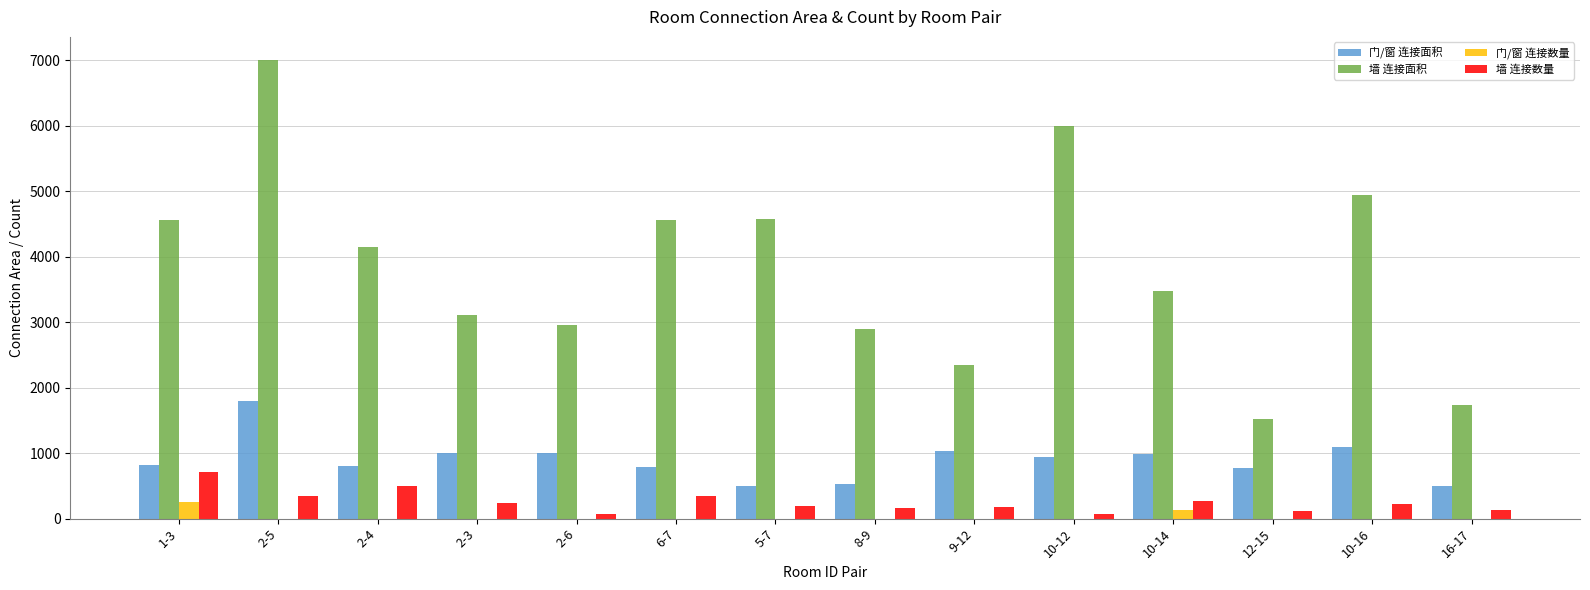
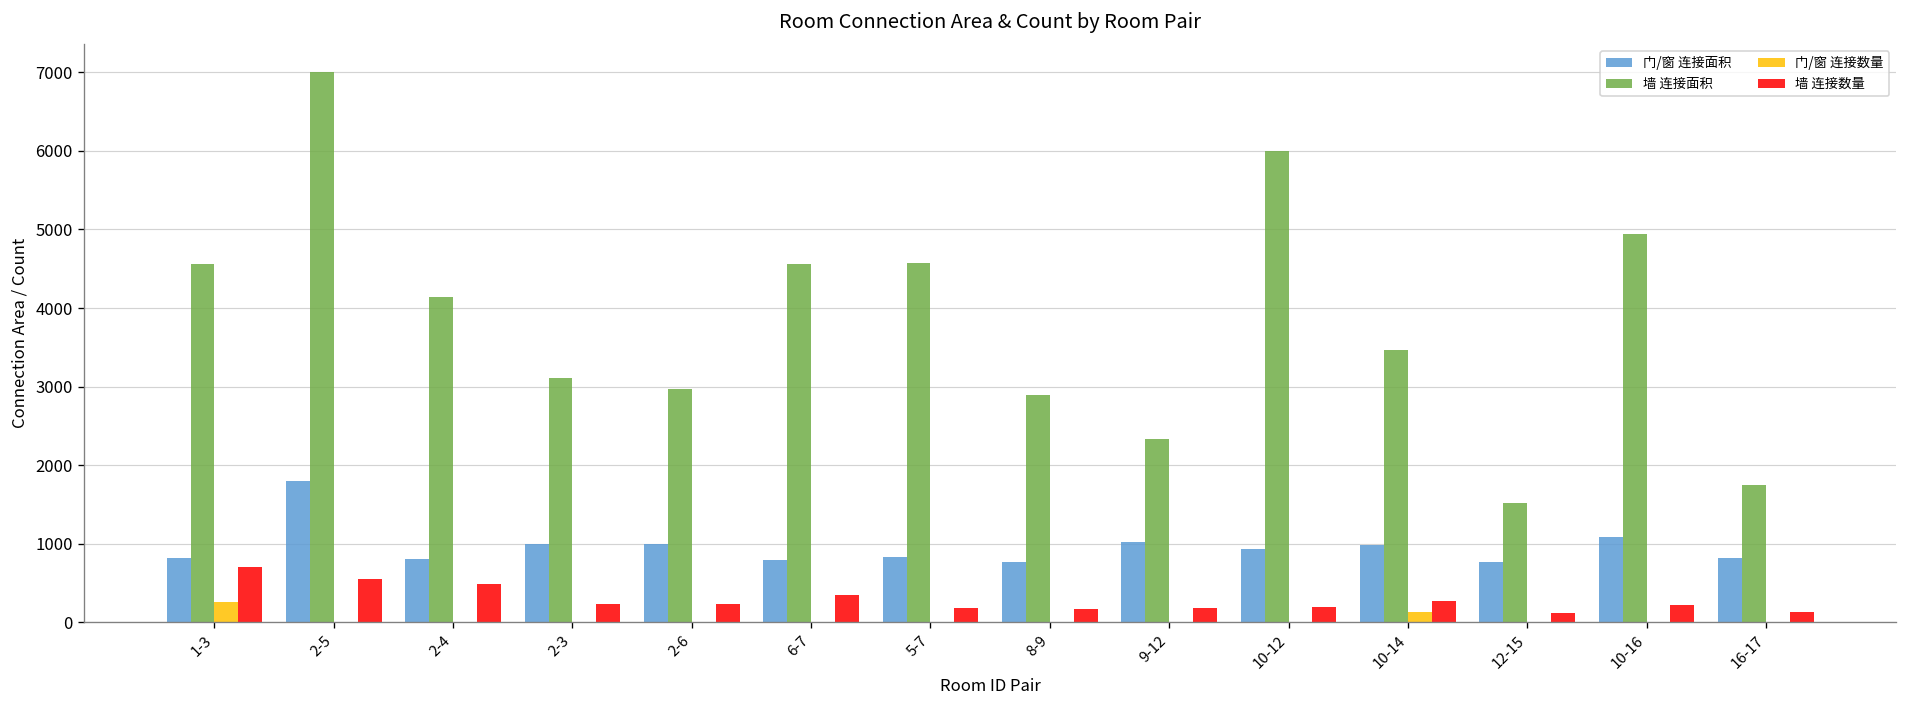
  {
    "门/窗 连接面积": {
      "1-3": 800,
      "2-5": 1800,
      "2-4": 800,
      "2-3": 1000,
      "2-6": 1000,
      "6-7": 800,
-     "5-7": 500,
-     "8-9": 500,
+     "5-7": 800,
+     "8-9": 800,
      "9-12": 1000,
      "10-12": 900,
      "10-14": 1000,
      "12-15": 800,
      "10-16": 1100,
-     "16-17": 500
+     "16-17": 800
    },
    "墙 连接面积": {
      "1-3": 4600,
      "2-5": 7000,
      "2-4": 4100,
      "2-3": 3100,
      "2-6": 3000,
      "6-7": 4600,
      "5-7": 4600,
      "8-9": 2900,
      "9-12": 2300,
      "10-12": 6000,
      "10-14": 3500,
      "12-15": 1500,
      "10-16": 4900,
      "16-17": 1700
    },
    "门/窗 连接数量": {
      "1-3": 300,
      "10-14": 100
    },
    "墙 连接数量": {
      "1-3": 700,
-     "2-5": 300,
+     "2-5": 500,
      "2-4": 500,
      "2-3": 200,
-     "2-6": 100,
+     "2-6": 200,
      "6-7": 400,
      "5-7": 200,
      "8-9": 200,
      "9-12": 200,
-     "10-12": 100,
+     "10-12": 200,
      "10-14": 300,
      "12-15": 100,
      "10-16": 200,
      "16-17": 100
    }
  }
